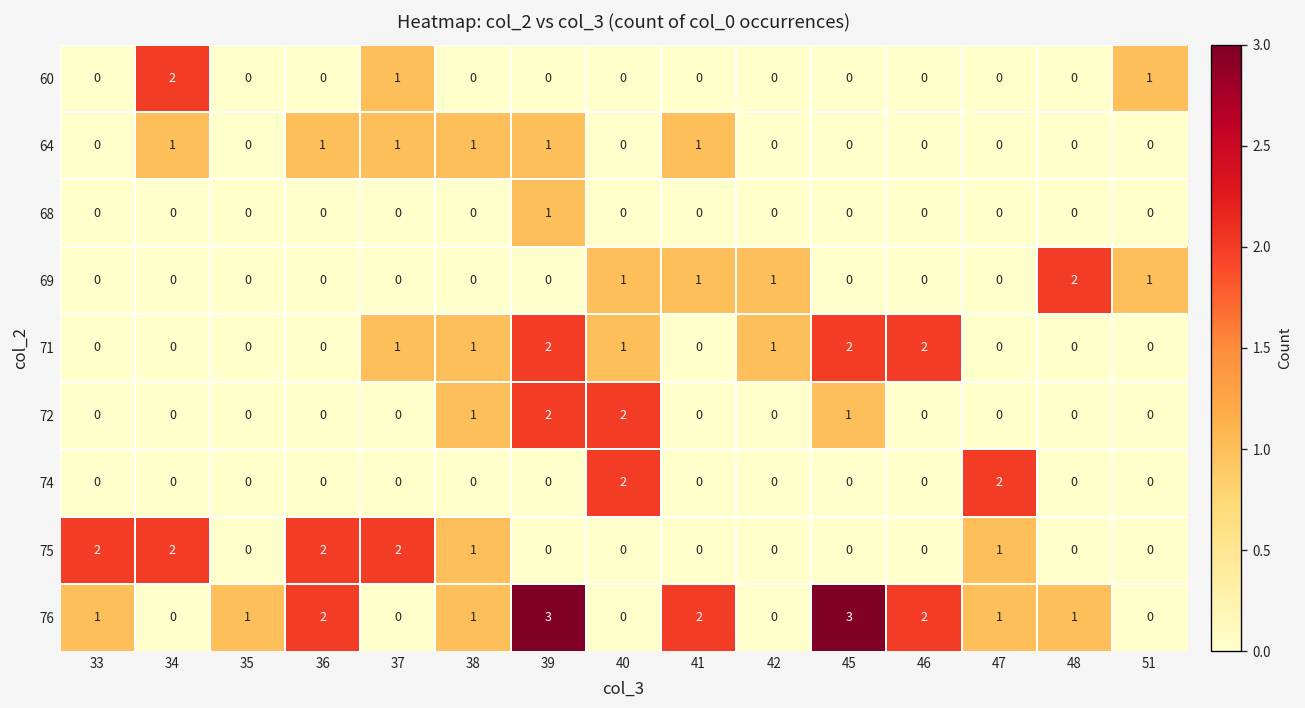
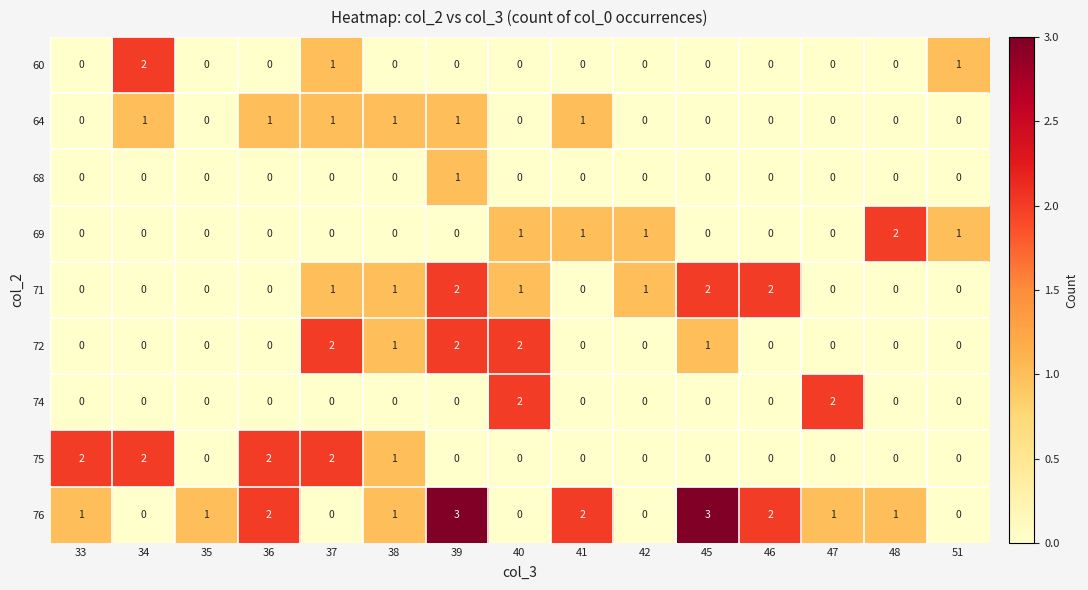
  {
    "60": {
      "33": 0,
      "34": 2,
      "35": 0,
      "36": 0,
      "37": 1,
      "38": 0,
      "39": 0,
      "40": 0,
      "41": 0,
      "42": 0,
      "45": 0,
      "46": 0,
      "47": 0,
      "48": 0,
      "51": 1
    },
    "64": {
      "33": 0,
      "34": 1,
      "35": 0,
      "36": 1,
      "37": 1,
      "38": 1,
      "39": 1,
      "40": 0,
      "41": 1,
      "42": 0,
      "45": 0,
      "46": 0,
      "47": 0,
      "48": 0,
      "51": 0
    },
    "68": {
      "33": 0,
      "34": 0,
      "35": 0,
      "36": 0,
      "37": 0,
      "38": 0,
      "39": 1,
      "40": 0,
      "41": 0,
      "42": 0,
      "45": 0,
      "46": 0,
      "47": 0,
      "48": 0,
      "51": 0
    },
    "69": {
      "33": 0,
      "34": 0,
      "35": 0,
      "36": 0,
      "37": 0,
      "38": 0,
      "39": 0,
      "40": 1,
      "41": 1,
      "42": 1,
      "45": 0,
      "46": 0,
      "47": 0,
      "48": 2,
      "51": 1
    },
    "71": {
      "33": 0,
      "34": 0,
      "35": 0,
      "36": 0,
      "37": 1,
      "38": 1,
      "39": 2,
      "40": 1,
      "41": 0,
      "42": 1,
      "45": 2,
      "46": 2,
      "47": 0,
      "48": 0,
      "51": 0
    },
    "72": {
      "33": 0,
      "34": 0,
      "35": 0,
      "36": 0,
-     "37": 0,
+     "37": 2,
      "38": 1,
      "39": 2,
      "40": 2,
      "41": 0,
      "42": 0,
      "45": 1,
      "46": 0,
      "47": 0,
      "48": 0,
      "51": 0
    },
    "74": {
      "33": 0,
      "34": 0,
      "35": 0,
      "36": 0,
      "37": 0,
      "38": 0,
      "39": 0,
      "40": 2,
      "41": 0,
      "42": 0,
      "45": 0,
      "46": 0,
      "47": 2,
      "48": 0,
      "51": 0
    },
    "75": {
      "33": 2,
      "34": 2,
      "35": 0,
      "36": 2,
      "37": 2,
      "38": 1,
      "39": 0,
      "40": 0,
      "41": 0,
      "42": 0,
      "45": 0,
      "46": 0,
-     "47": 1,
+     "47": 0,
      "48": 0,
      "51": 0
    },
    "76": {
      "33": 1,
      "34": 0,
      "35": 1,
      "36": 2,
      "37": 0,
      "38": 1,
      "39": 3,
      "40": 0,
      "41": 2,
      "42": 0,
      "45": 3,
      "46": 2,
      "47": 1,
      "48": 1,
      "51": 0
    }
  }
